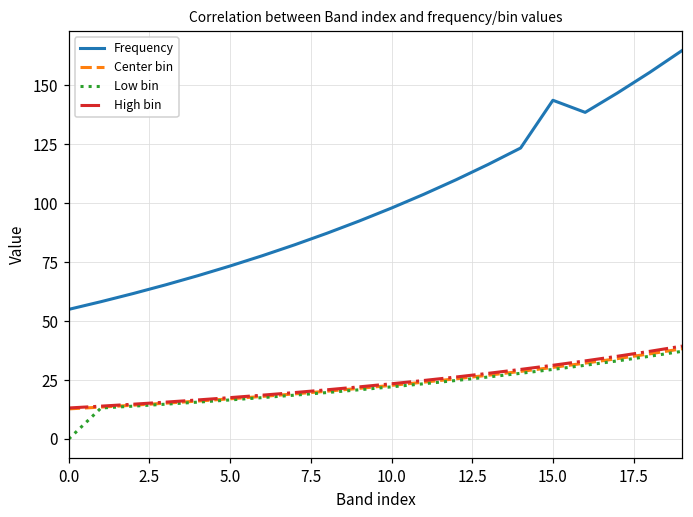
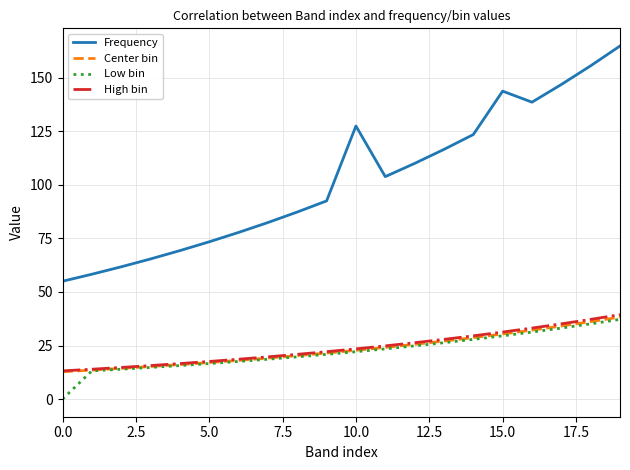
  {
    "Frequency": {
      "0.0": 55,
      "5.0": 73,
-     "10.0": 98,
+     "10.0": 127,
      "15.0": 144
    },
    "Low bin": {
      "0.0": 0
    }
  }
